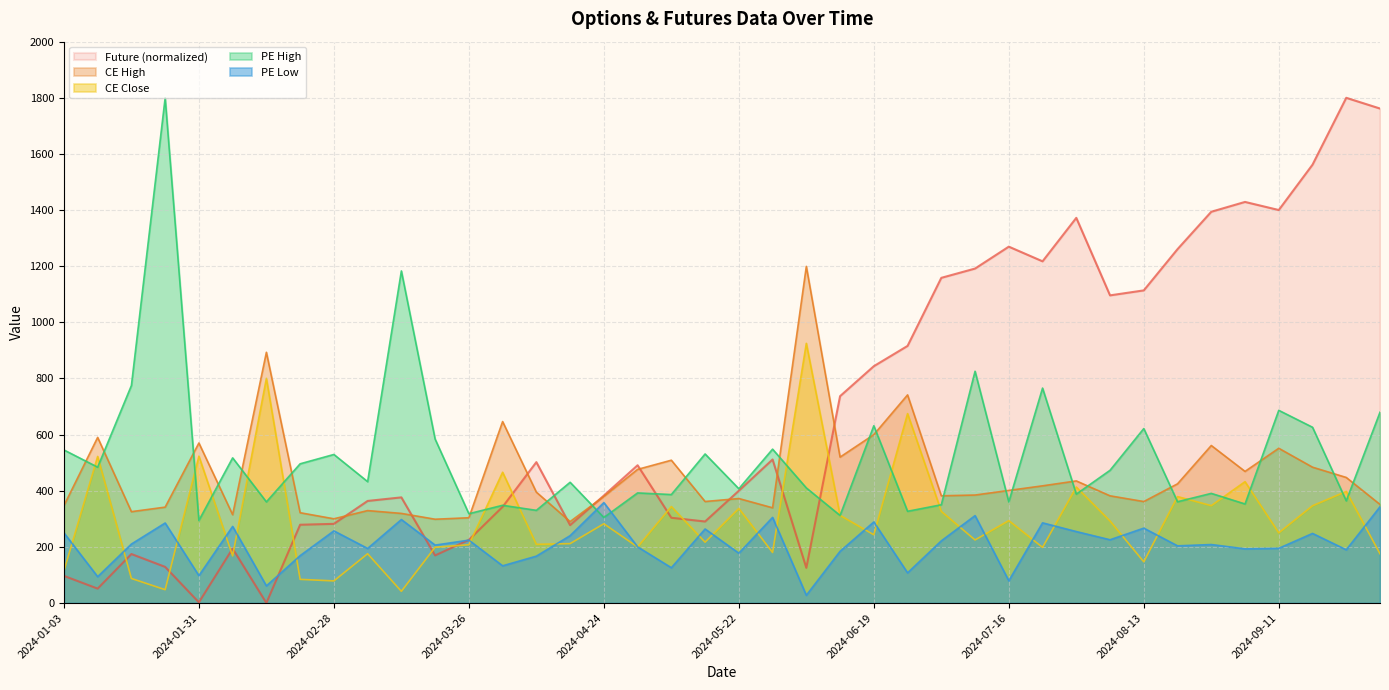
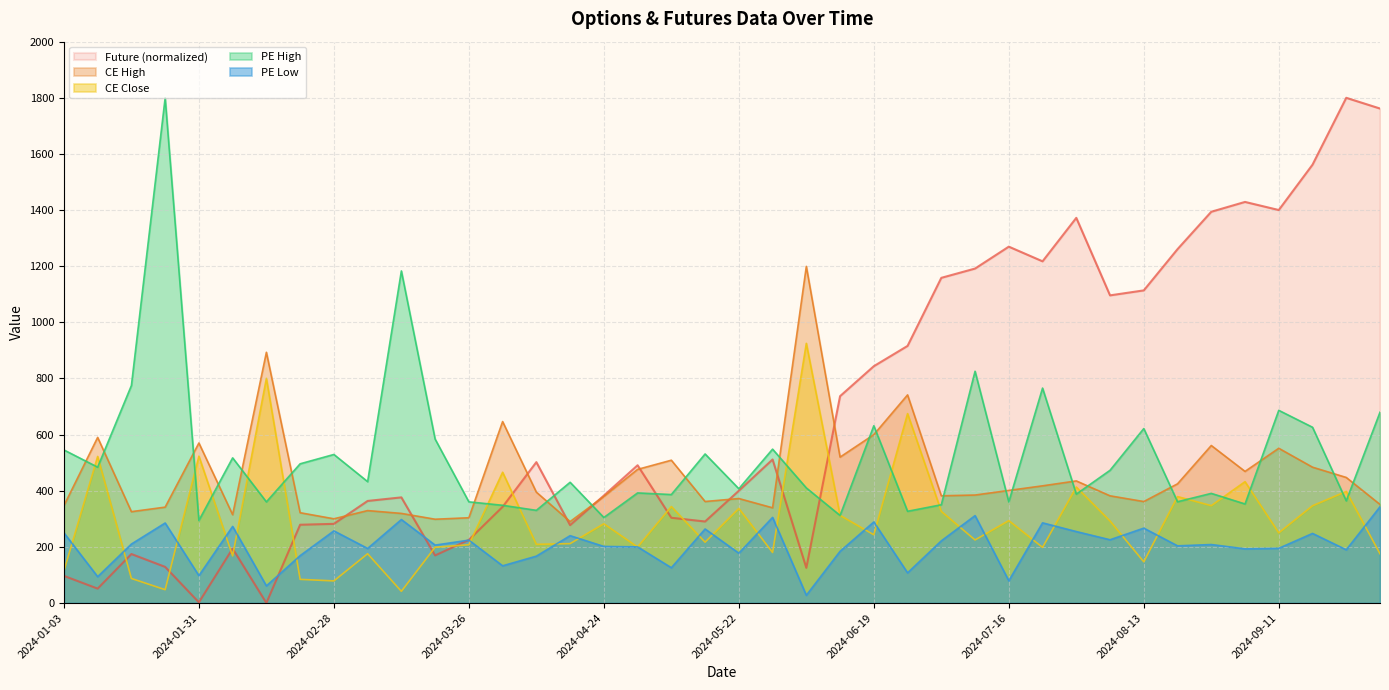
  {
    "PE High": {
      "2024-01-03": 550,
      "2024-01-31": 290,
      "2024-02-28": 530,
-     "2024-03-26": 320,
+     "2024-03-26": 360,
      "2024-04-24": 300,
      "2024-06-19": 630,
      "2024-07-16": 360,
      "2024-08-13": 620,
      "2024-09-11": 690
    },
    "PE Low": {
      "2024-01-03": 250,
      "2024-01-31": 100,
      "2024-02-28": 260,
-     "2024-04-24": 360,
+     "2024-04-24": 200,
      "2024-05-22": 180,
      "2024-06-19": 290,
      "2024-07-16": 80,
      "2024-08-13": 270,
      "2024-09-11": 190
    }
  }
